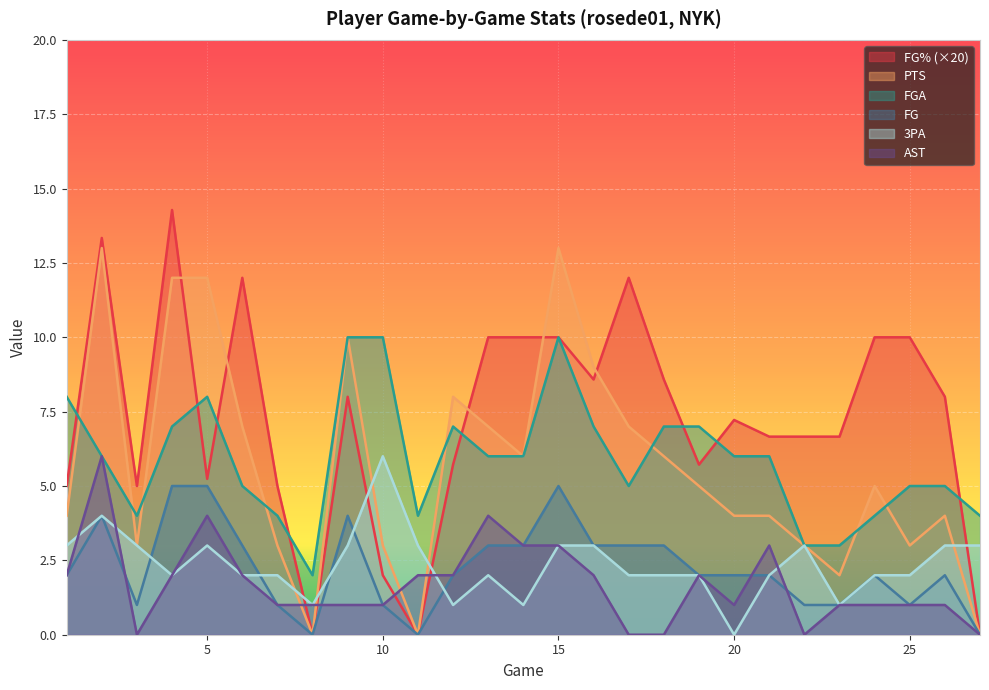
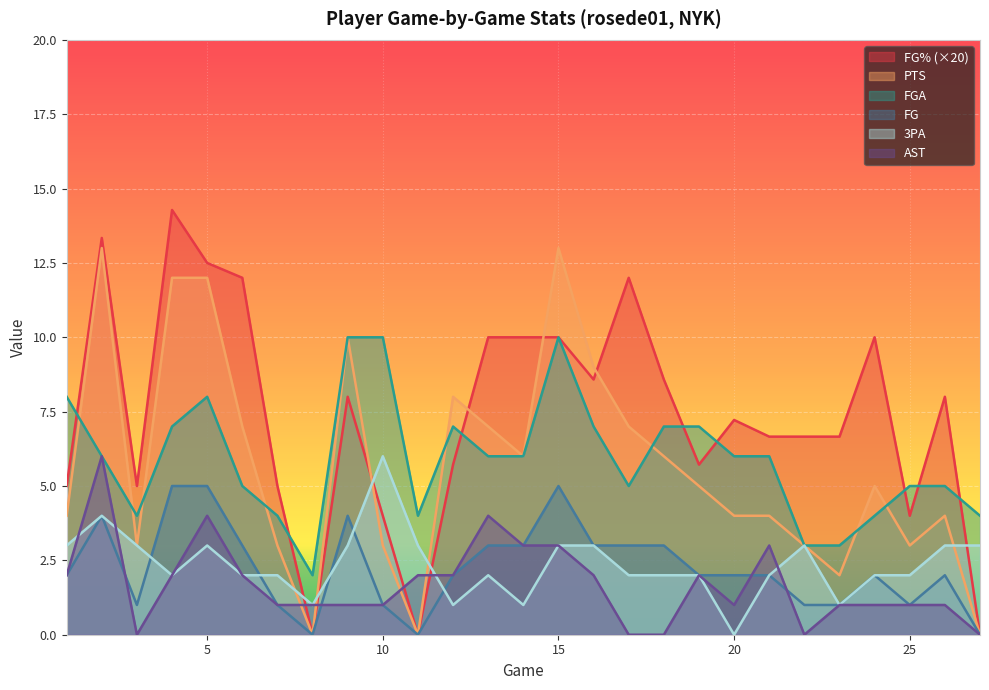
  {
    "FG% (×20)": {
-     "5": 5.2,
-     "10": 2.0,
+     "5": 12.5,
+     "10": 4.0,
      "20": 7.2,
-     "25": 10.0
+     "25": 4.0
    },
    "PTS": {
      "5": 12.0,
      "10": 3.0,
      "15": 13.0,
      "20": 4.0,
      "25": 3.0
    },
    "3PA": {
      "5": 3.0,
      "10": 6.0,
      "20": 0.0,
      "25": 2.0
    }
  }
